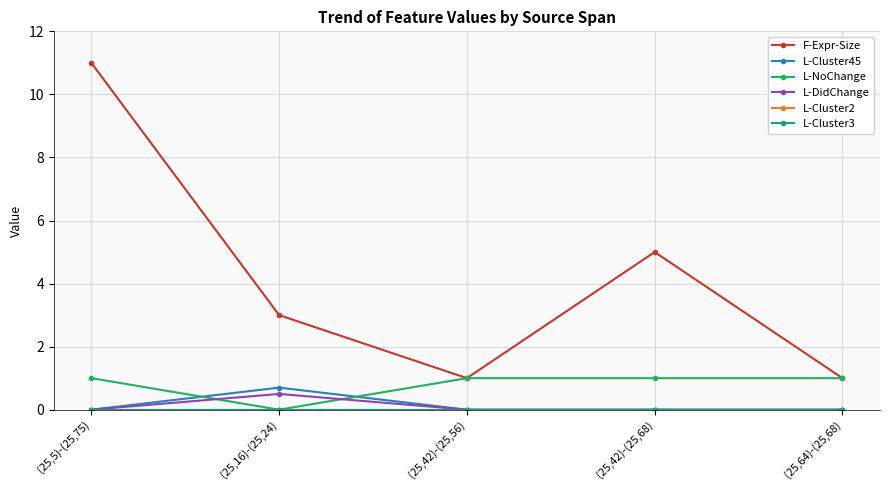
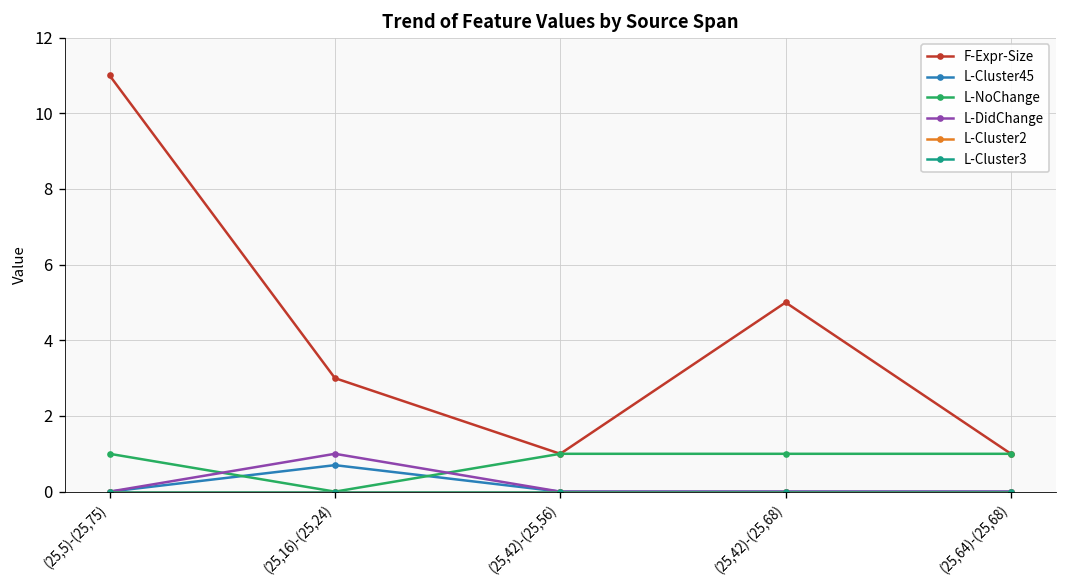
  {
    "F-Expr-Size": {
      "(25,5)-(25,75)": 11.0,
      "(25,16)-(25,24)": 3.0,
      "(25,42)-(25,68)": 5.0
    },
    "L-Cluster45": {
      "(25,16)-(25,24)": 0.7
    },
    "L-DidChange": {
-     "(25,16)-(25,24)": 0.5
+     "(25,16)-(25,24)": 1.0
    }
  }
